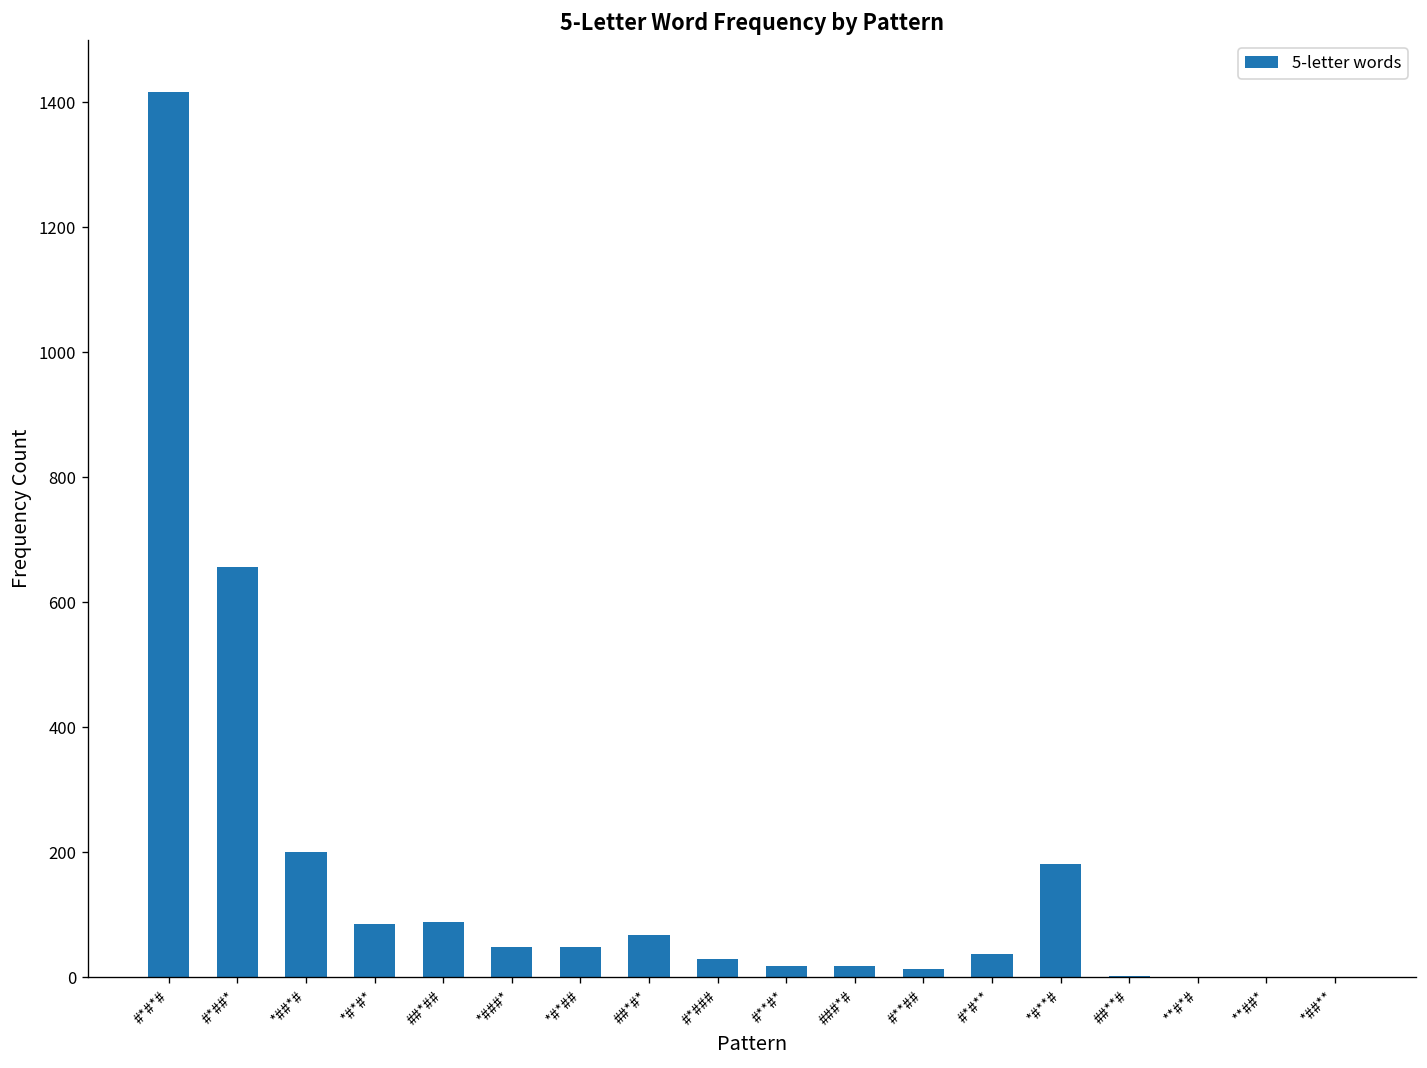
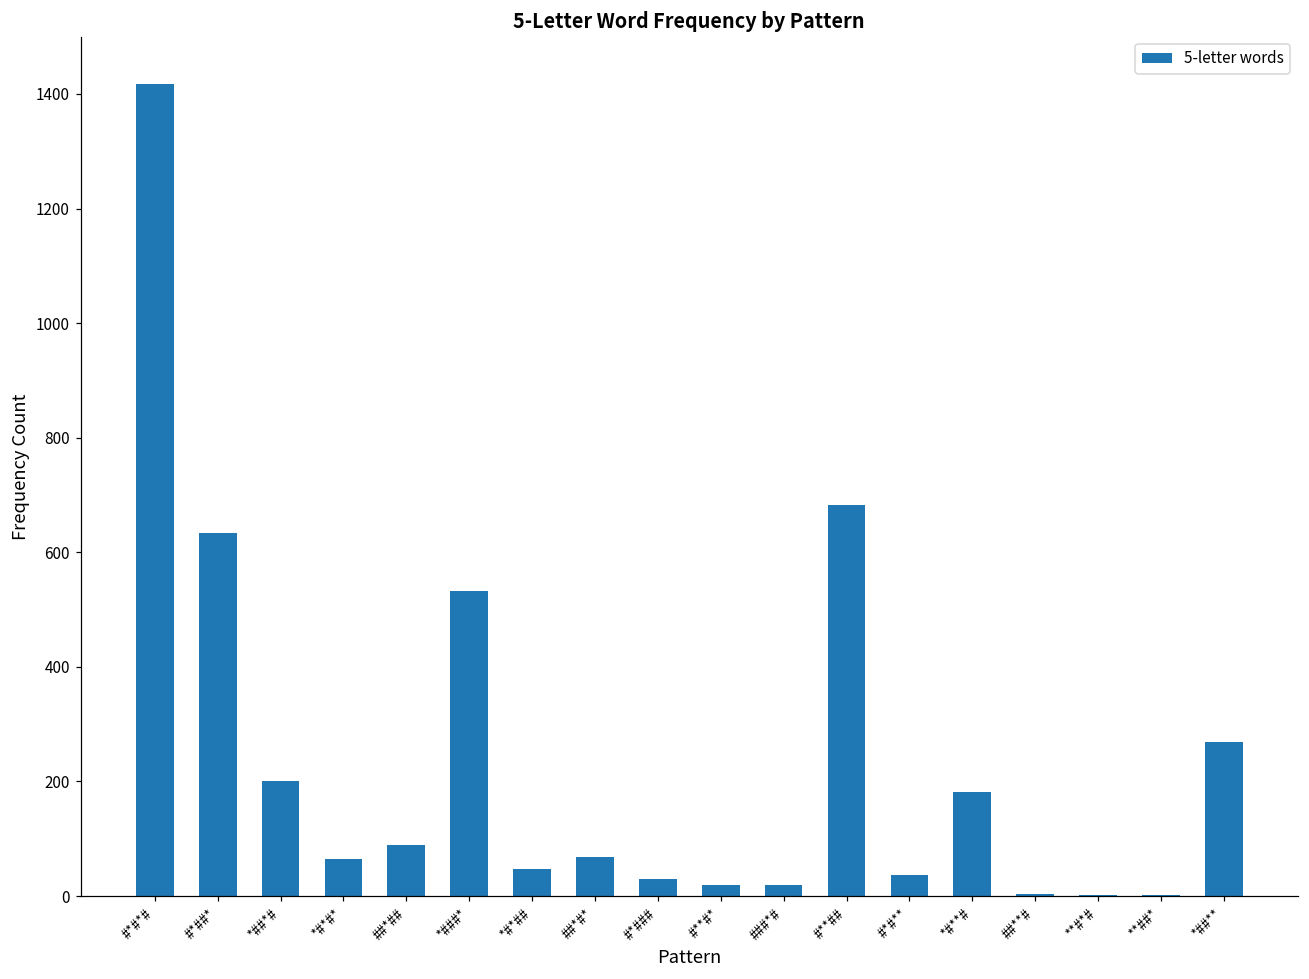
  {
    "#*#*#": 1420,
-   "#*##*": 660,
+   "#*##*": 630,
    "*##*#": 200,
-   "*#*#*": 90,
+   "*#*#*": 70,
    "##*##": 90,
-   "*###*": 50,
+   "*###*": 530,
    "*#*##": 50,
    "##*#*": 70,
    "#*###": 30,
    "#**#*": 20,
    "###*#": 20,
-   "#**##": 10,
+   "#**##": 680,
    "#*#**": 40,
    "*#**#": 180,
-   "*##**": 0
+   "*##**": 270
  }
